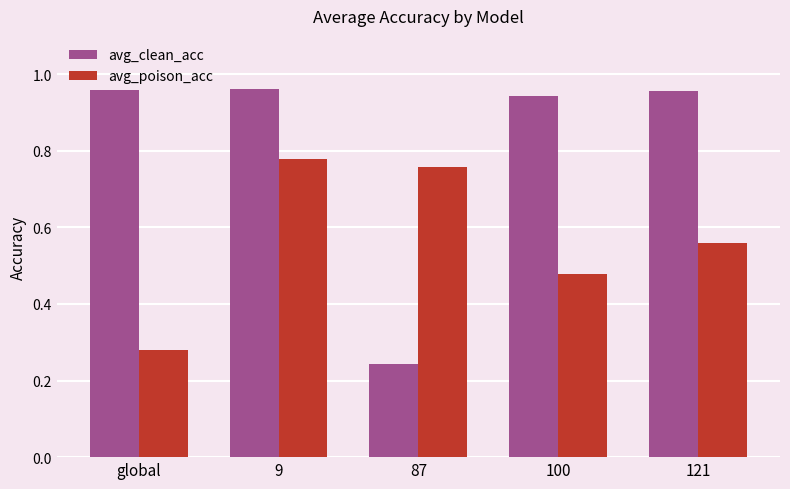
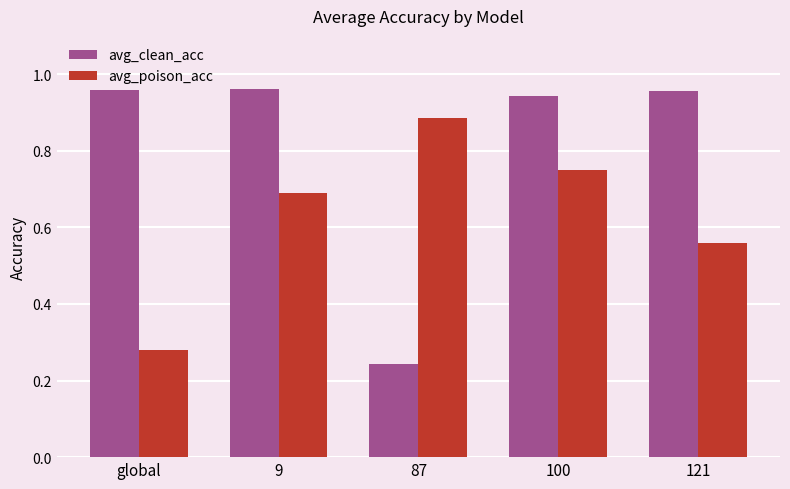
  {
    "avg_clean_acc": {
      "global": 0.96,
      "9": 0.96,
      "87": 0.24,
      "100": 0.94,
      "121": 0.96
    },
    "avg_poison_acc": {
      "global": 0.28,
-     "9": 0.78,
-     "87": 0.76,
-     "100": 0.48,
+     "9": 0.69,
+     "87": 0.89,
+     "100": 0.75,
      "121": 0.56
    }
  }
